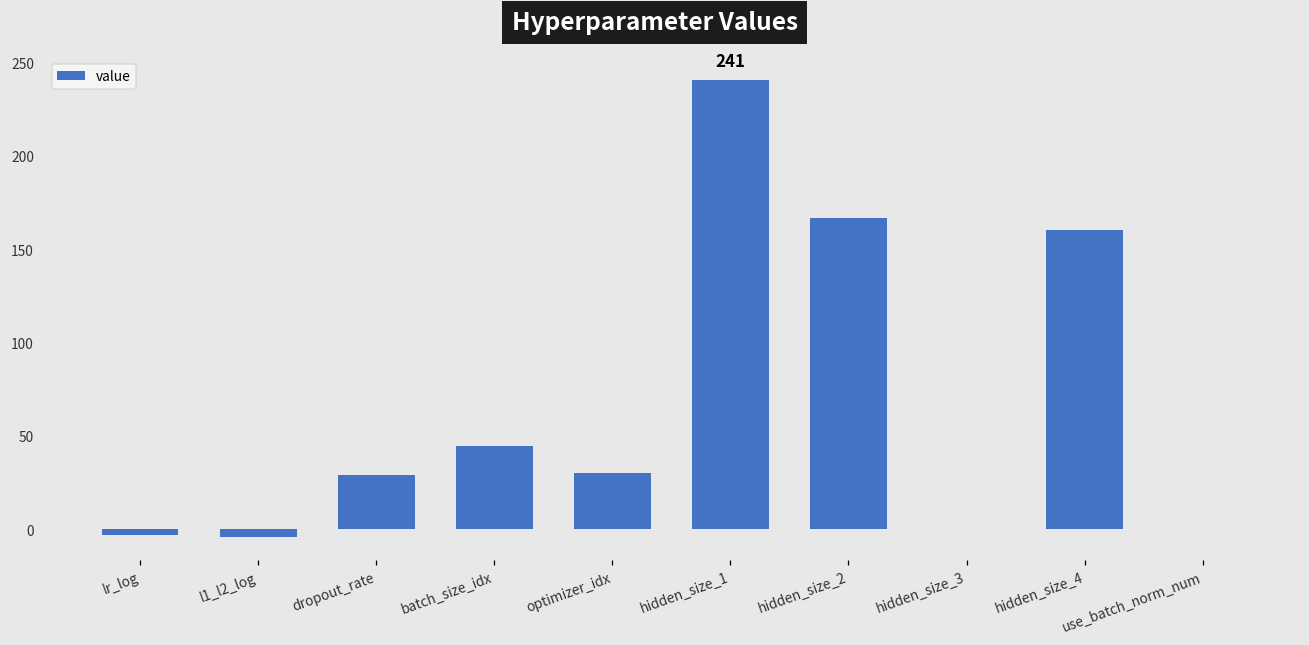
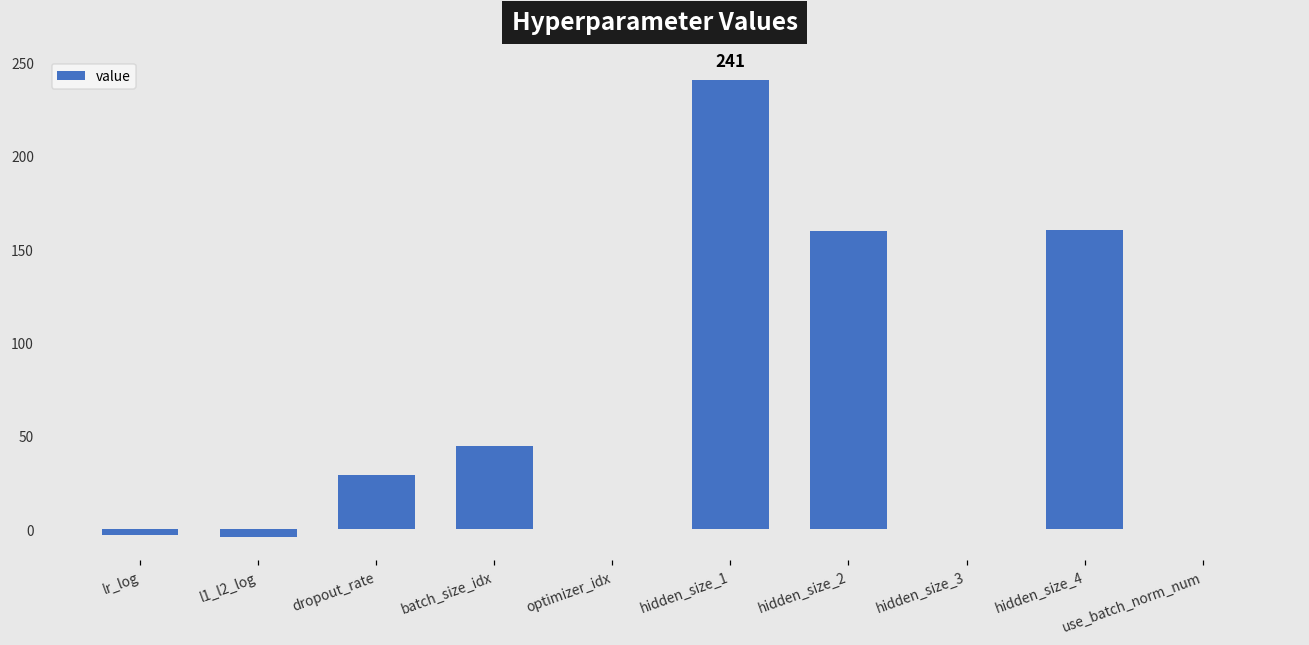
  {
    "lr_log": -3,
    "l1_l2_log": -4,
    "dropout_rate": 29,
    "batch_size_idx": 45,
-   "optimizer_idx": 30,
-   "hidden_size_2": 167,
+   "optimizer_idx": 0,
+   "hidden_size_2": 160,
    "hidden_size_3": 0,
    "hidden_size_4": 160,
    "use_batch_norm_num": 0
  }
